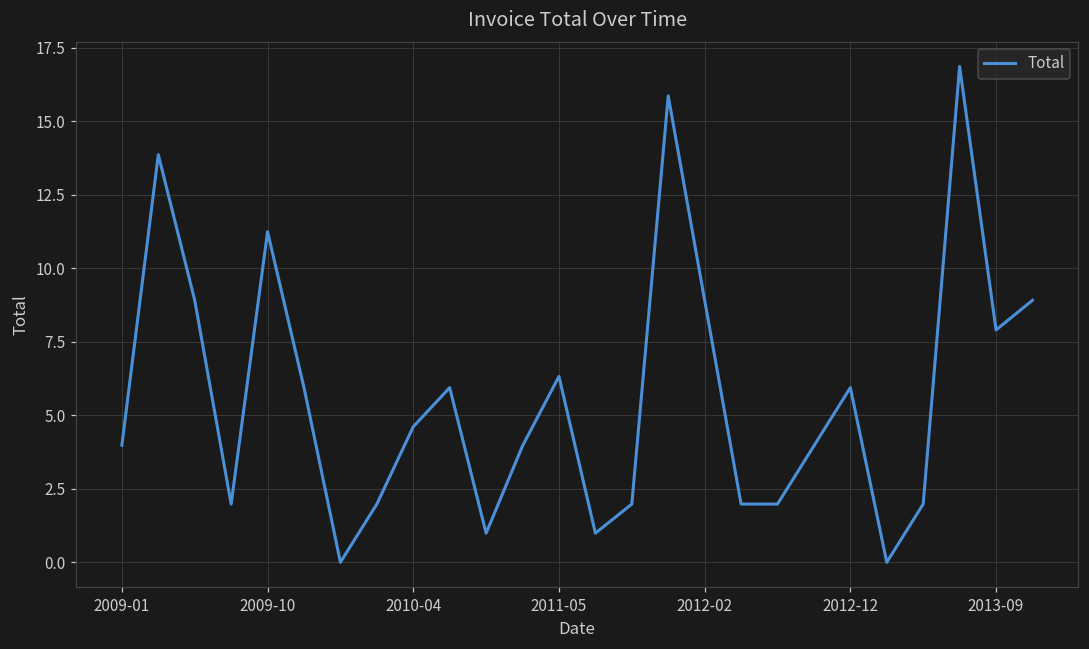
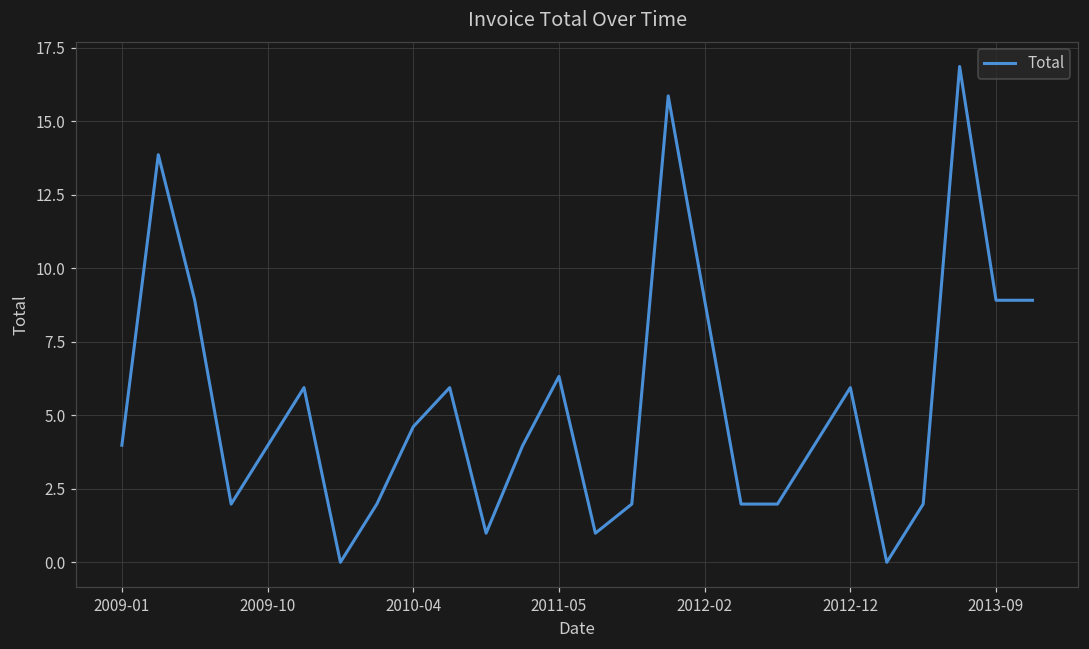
  {
    "2009-01": 4.0,
-   "2009-10": 11.2,
+   "2009-10": 4.0,
    "2010-04": 4.6,
    "2011-05": 6.3,
    "2012-02": 8.9,
    "2012-12": 5.9,
-   "2013-09": 7.9
+   "2013-09": 8.9
  }
